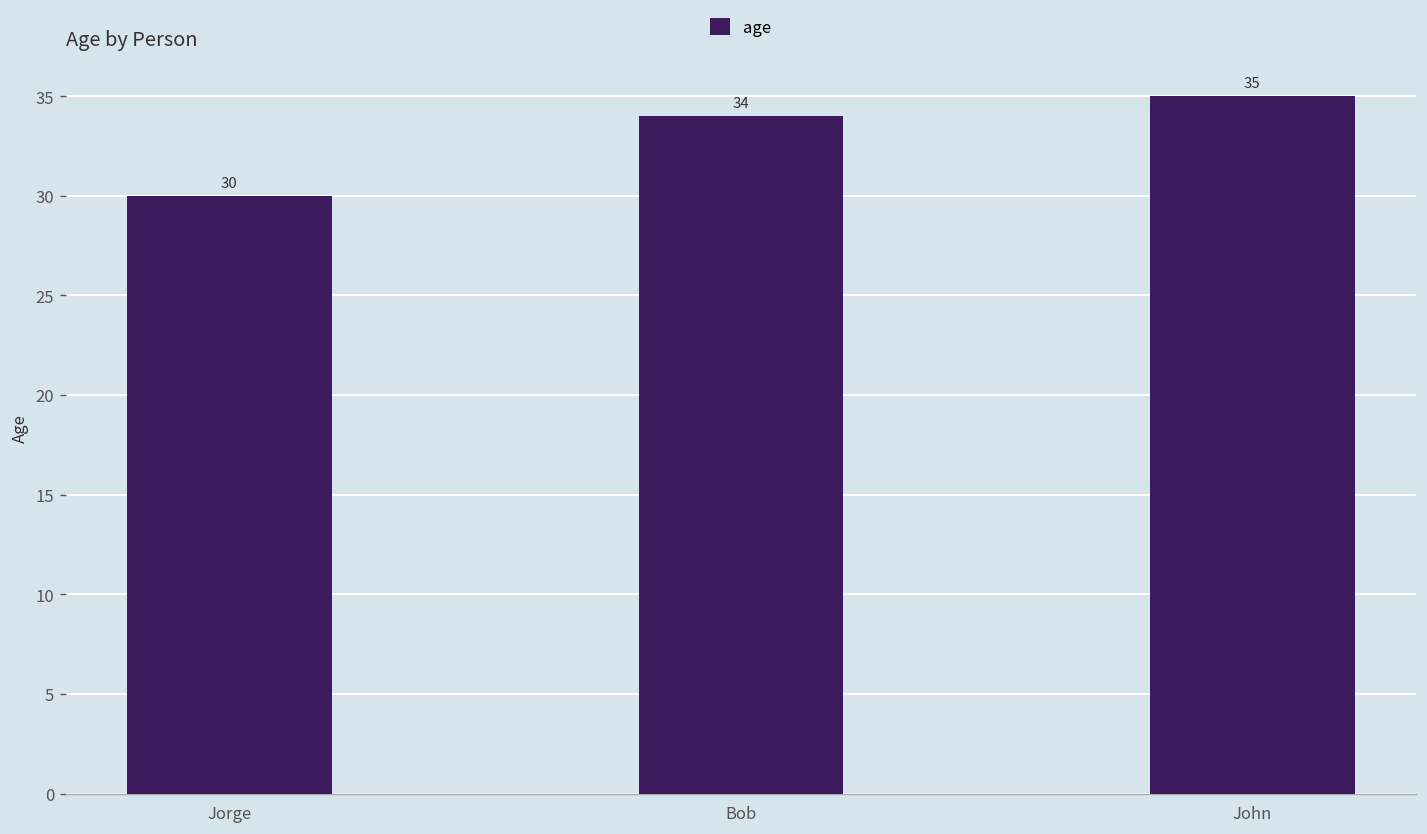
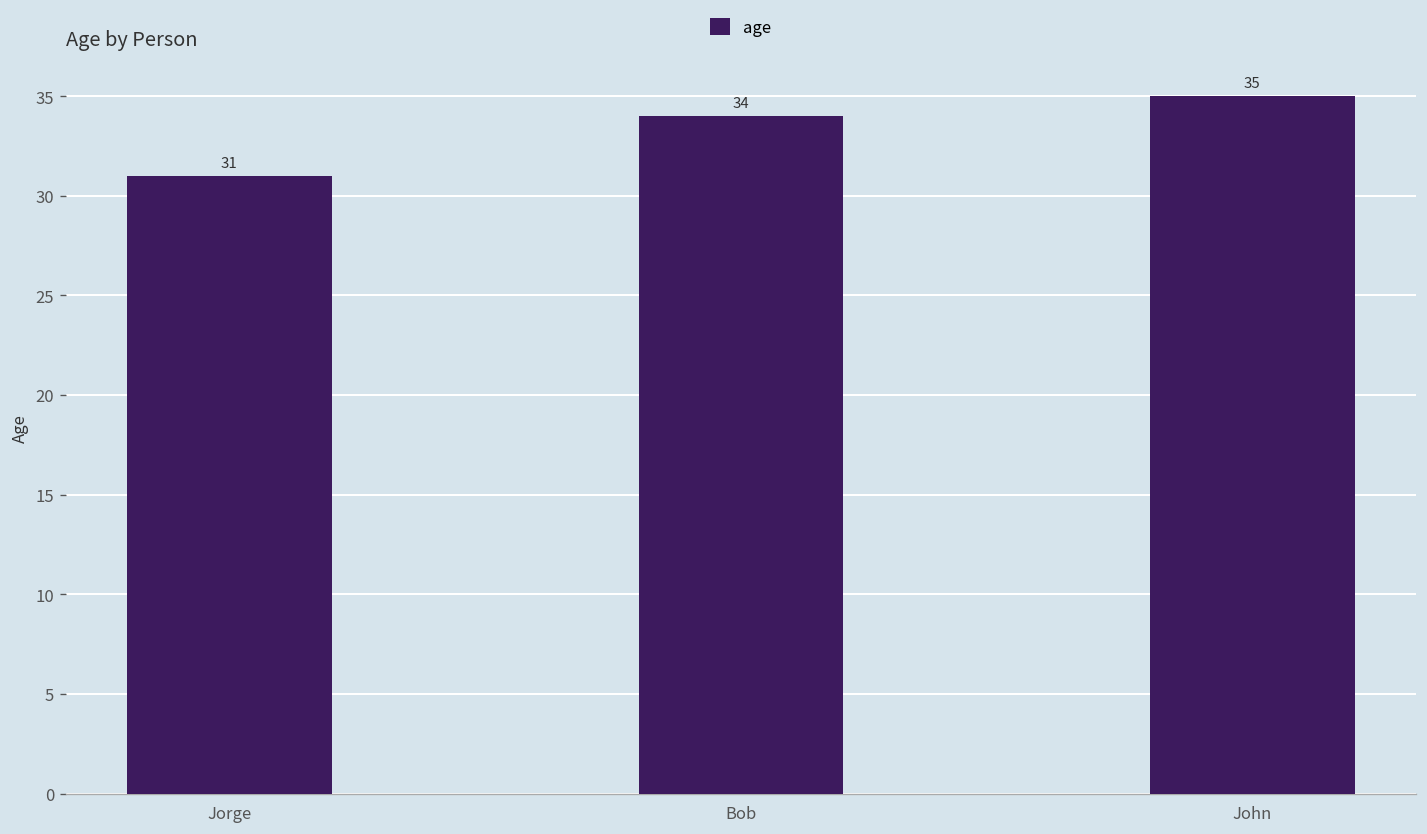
  {
-   "Jorge": 30,
+   "Jorge": 31,
    "Bob": 34,
    "John": 35
  }
